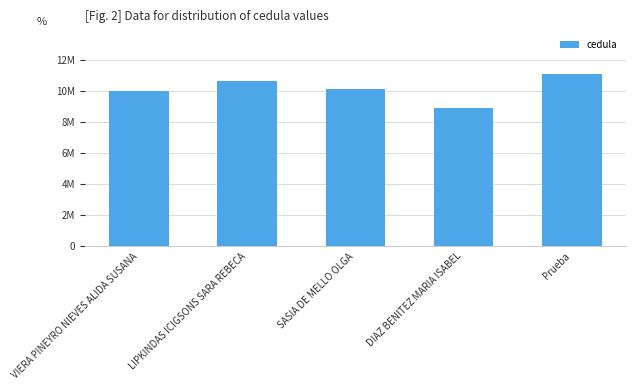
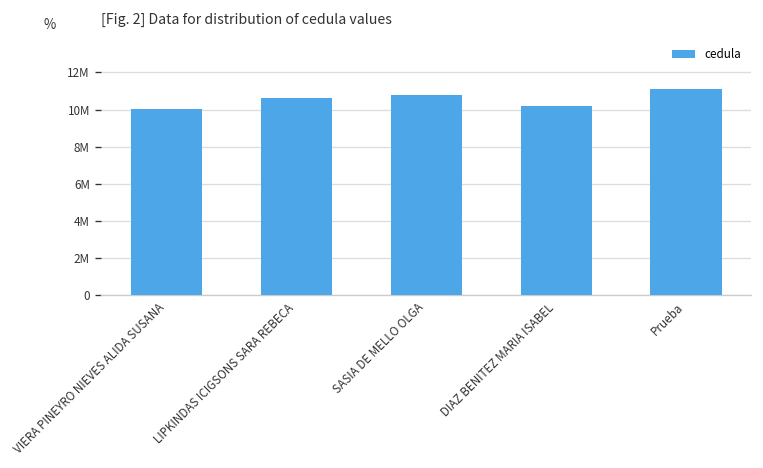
  {
    "VIERA PINEYRO NIEVES ALIDA SUSANA": 10000000,
    "LIPKINDAS ICIGSONS SARA REBECA": 10600000,
-   "SASIA DE MELLO OLGA": 10200000,
-   "DIAZ BENITEZ MARIA ISABEL": 8900000,
+   "SASIA DE MELLO OLGA": 10800000,
+   "DIAZ BENITEZ MARIA ISABEL": 10200000,
    "Prueba": 11100000
  }
